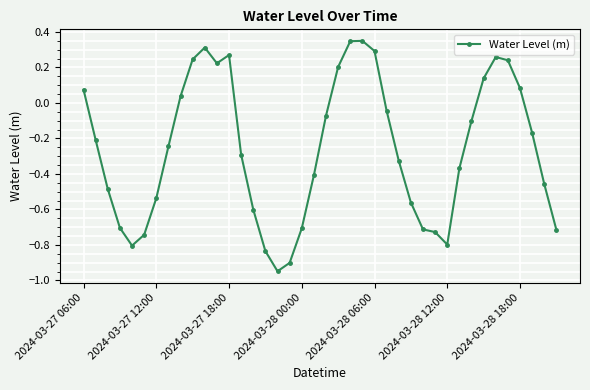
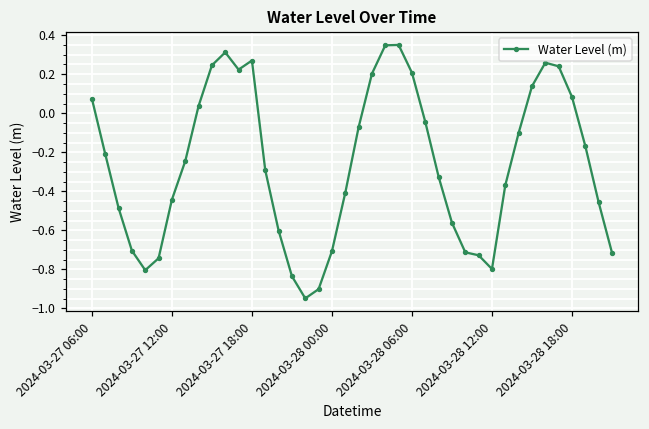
  {
    "2024-03-27 06:00": 0.07,
-   "2024-03-27 12:00": -0.54,
+   "2024-03-27 12:00": -0.44,
    "2024-03-27 18:00": 0.27,
    "2024-03-28 00:00": -0.71,
-   "2024-03-28 06:00": 0.29,
+   "2024-03-28 06:00": 0.21,
    "2024-03-28 12:00": -0.80,
    "2024-03-28 18:00": 0.08
  }
